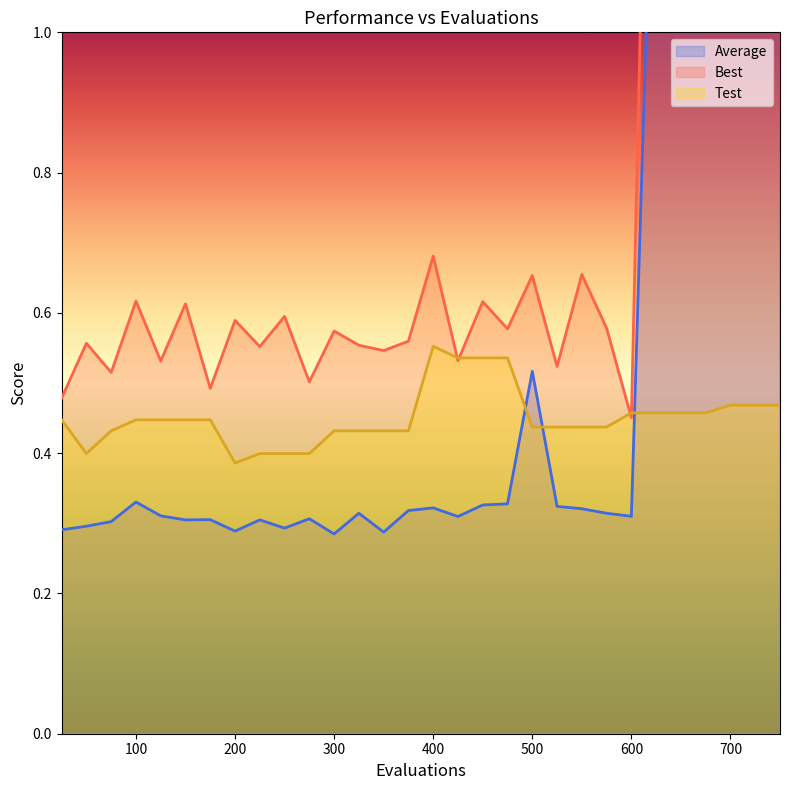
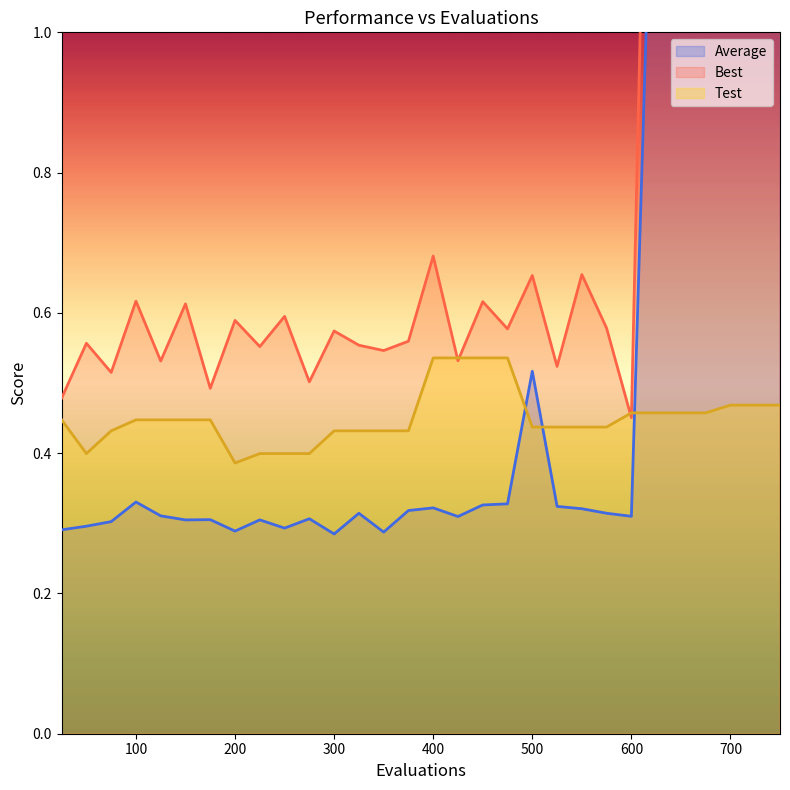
  {
    "Average": {
      "100": 0.33,
      "200": 0.29,
      "300": 0.28,
      "400": 0.32,
      "500": 0.52,
      "600": 0.31
    },
    "Best": {
      "100": 0.62,
      "200": 0.59,
      "300": 0.57,
      "400": 0.68,
      "500": 0.65,
      "600": 0.45
    },
    "Test": {
      "100": 0.45,
      "200": 0.39,
      "300": 0.43,
-     "400": 0.55,
+     "400": 0.54,
      "500": 0.44,
      "600": 0.46,
      "700": 0.47
    }
  }
